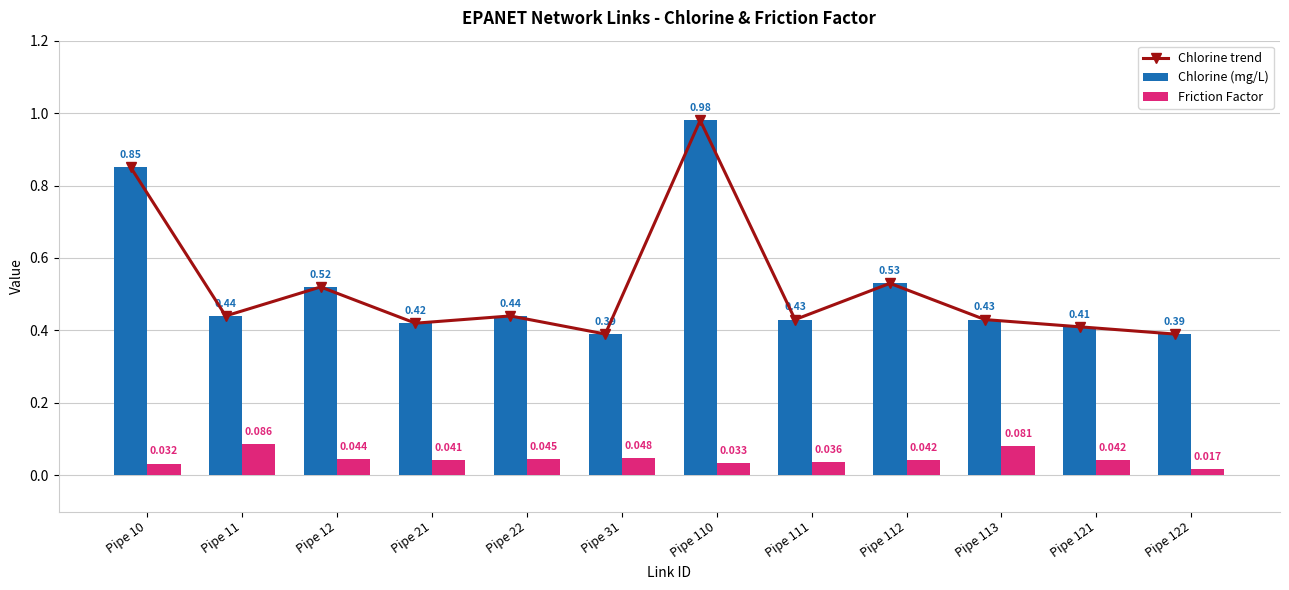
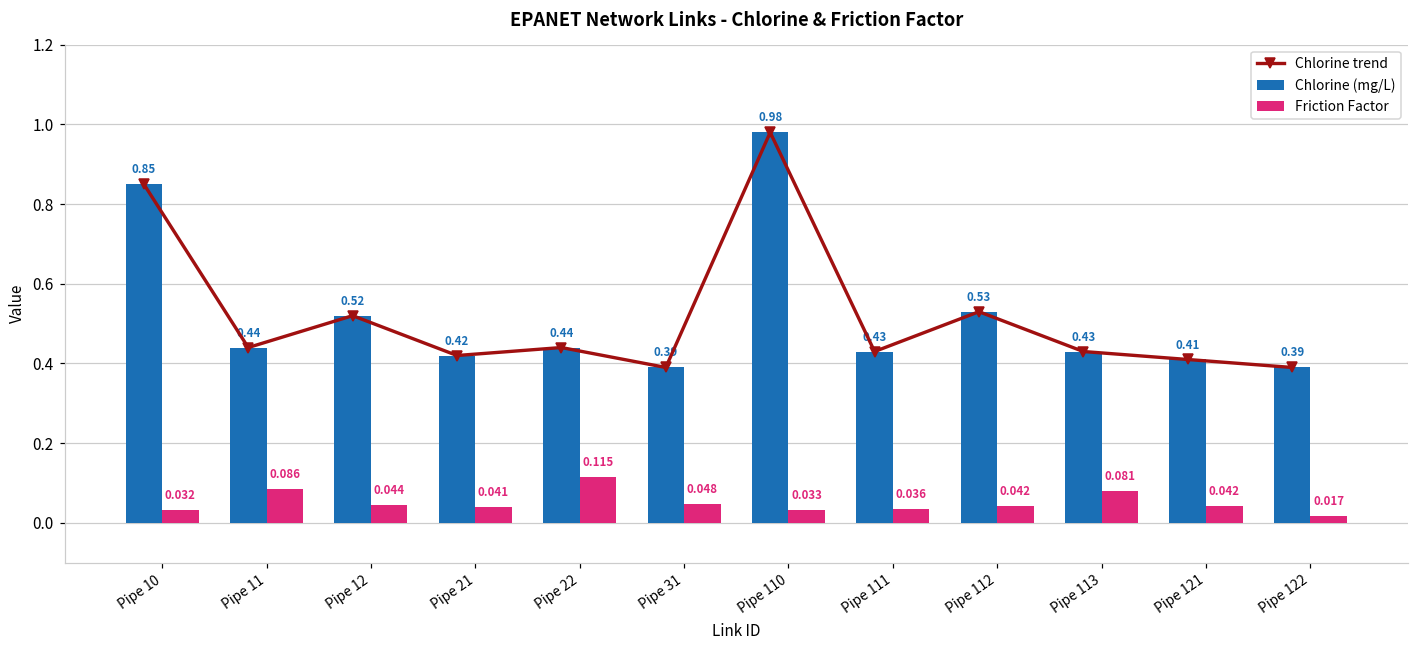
  {
    "Chlorine (mg/L)": {
      "Pipe 10": 0.85,
      "Pipe 11": 0.44,
      "Pipe 12": 0.52,
      "Pipe 21": 0.42,
      "Pipe 22": 0.44,
      "Pipe 31": 0.39,
      "Pipe 110": 0.98,
      "Pipe 111": 0.43,
      "Pipe 112": 0.53,
      "Pipe 113": 0.43,
      "Pipe 121": 0.41,
      "Pipe 122": 0.39
    },
    "Friction Factor": {
      "Pipe 10": 0.032,
      "Pipe 11": 0.086,
      "Pipe 12": 0.044,
      "Pipe 21": 0.041,
-     "Pipe 22": 0.045,
+     "Pipe 22": 0.115,
      "Pipe 31": 0.048,
      "Pipe 110": 0.033,
      "Pipe 111": 0.036,
      "Pipe 112": 0.042,
      "Pipe 113": 0.081,
      "Pipe 121": 0.042,
      "Pipe 122": 0.017
    }
  }
